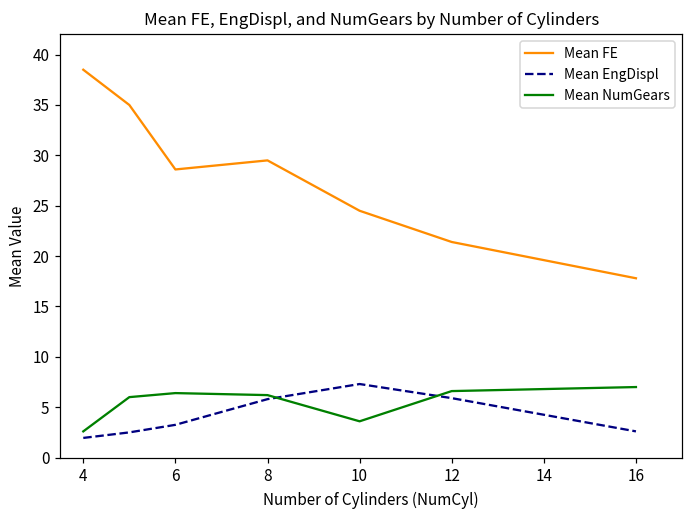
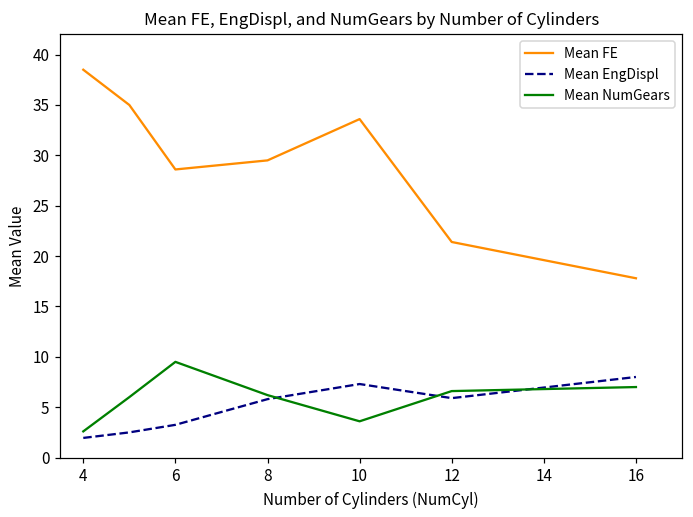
  {
    "Mean FE": {
      "4": 39,
      "6": 29,
      "8": 30,
-     "10": 25,
+     "10": 34,
      "12": 21,
      "16": 18
    },
    "Mean EngDispl": {
      "4": 2,
      "6": 3,
      "8": 6,
      "10": 7,
      "12": 6,
-     "16": 3
+     "16": 8
    },
    "Mean NumGears": {
      "4": 3,
-     "6": 6,
+     "6": 10,
      "8": 6,
      "10": 4,
      "12": 7,
      "16": 7
    }
  }
